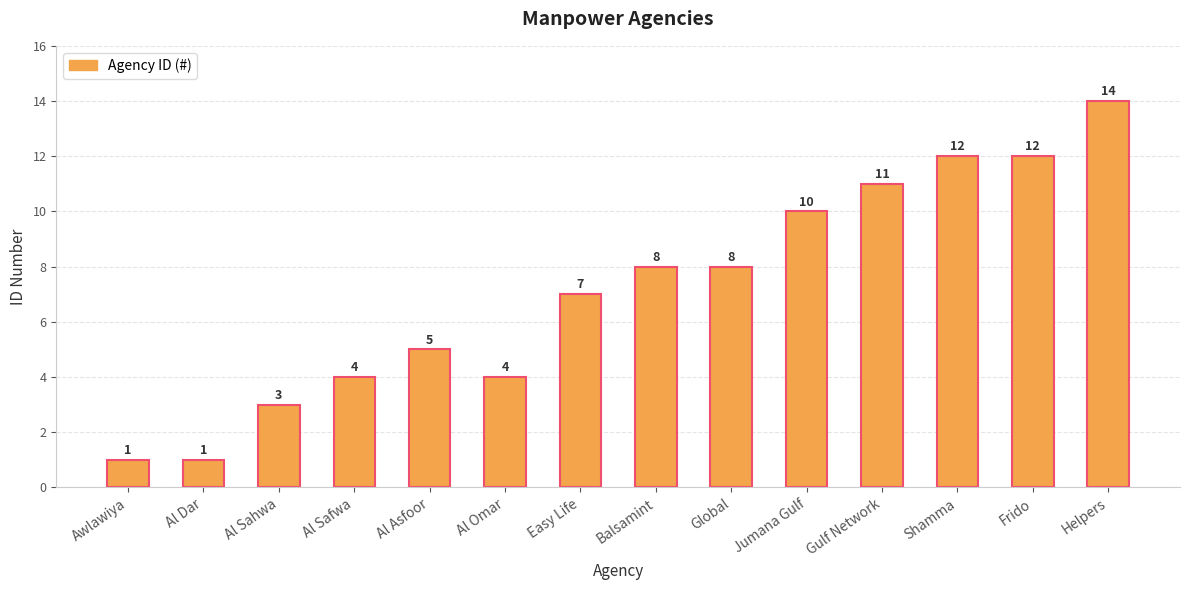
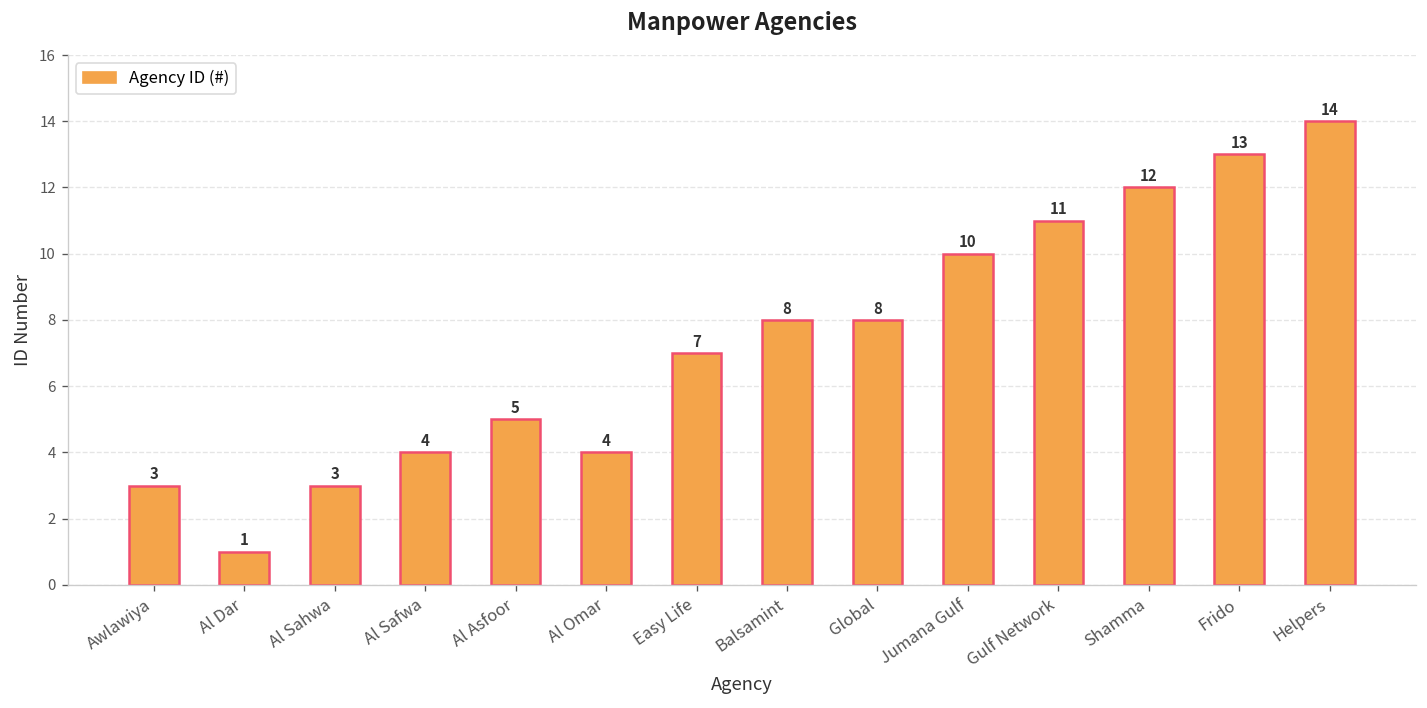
  {
-   "Awlawiya": 1,
+   "Awlawiya": 3,
    "Al Dar": 1,
    "Al Sahwa": 3,
    "Al Safwa": 4,
    "Al Asfoor": 5,
    "Al Omar": 4,
    "Easy Life": 7,
    "Balsamint": 8,
    "Global": 8,
    "Jumana Gulf": 10,
    "Gulf Network": 11,
    "Shamma": 12,
-   "Frido": 12,
+   "Frido": 13,
    "Helpers": 14
  }
